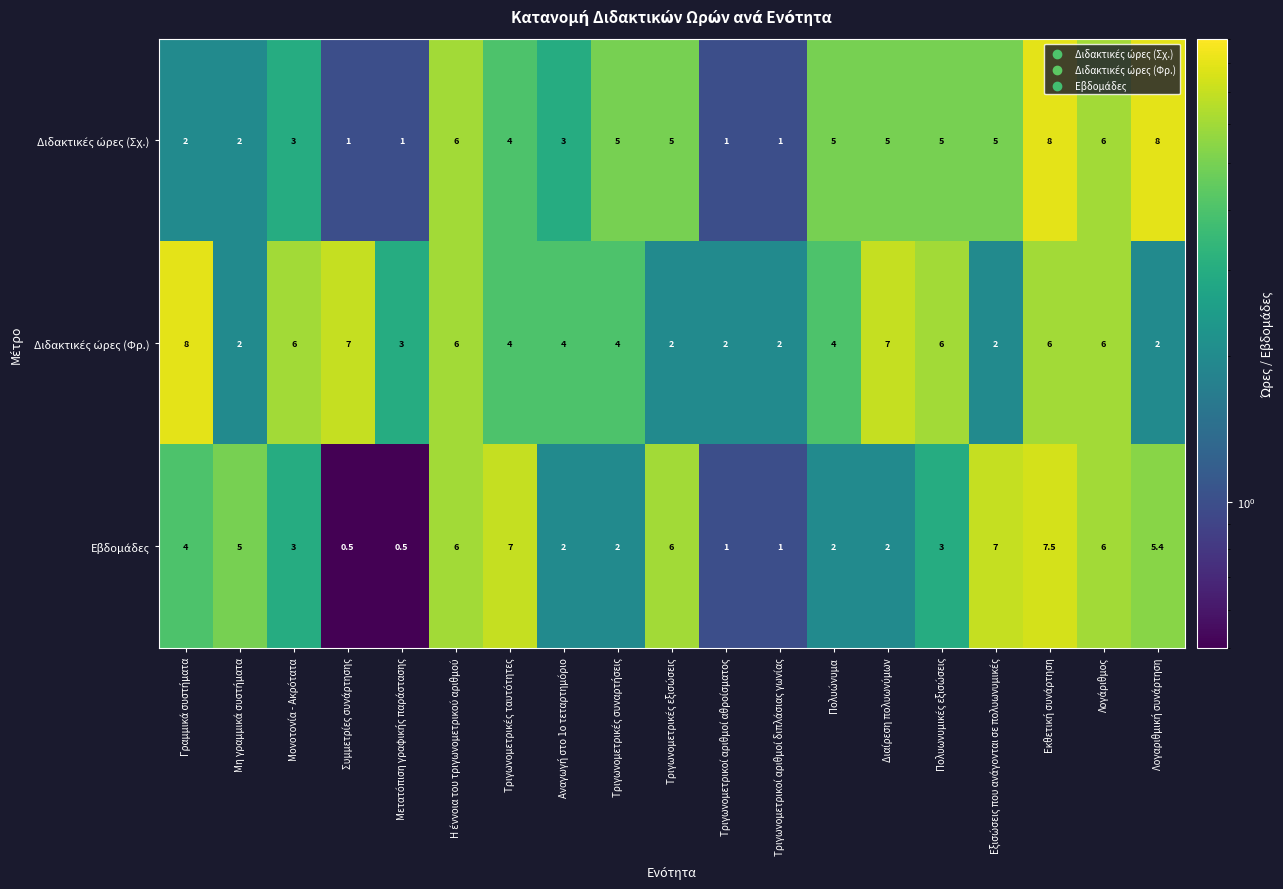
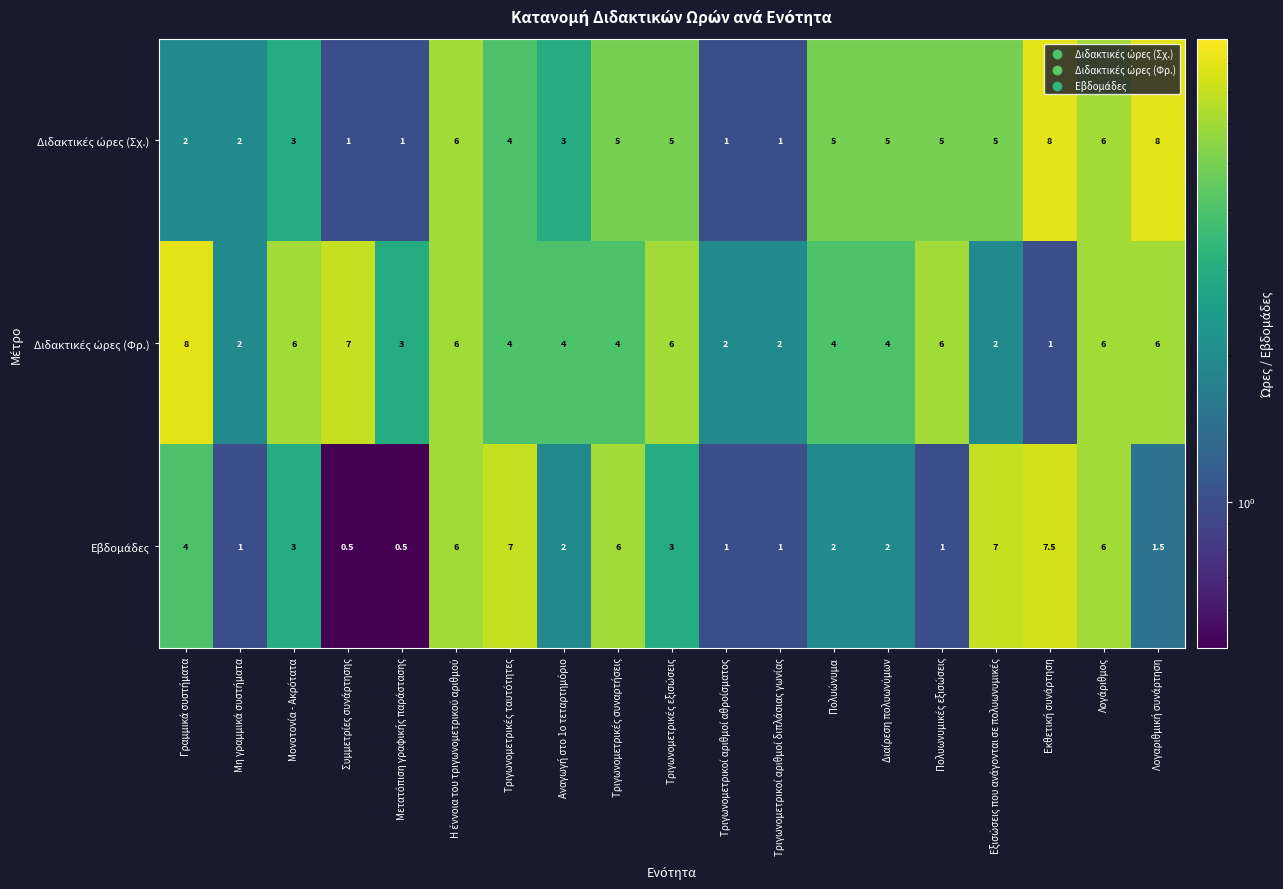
  {
    "Διδακτικές ώρες (Σχ.)": {
      "Γραμμικά συστήματα": 2,
      "Μη γραμμικά συστήματα": 2,
      "Μονοτονία - Ακρότατα": 3,
      "Συμμετρίες συνάρτησης": 1,
      "Μετατόπιση γραφικής παράστασης": 1,
      "Η έννοια του τριγωνομετρικού αριθμού": 6,
      "Τριγωνομετρικές ταυτότητες": 4,
      "Αναγωγή στο 1ο τεταρτημόριο": 3,
      "Τριγωνομετρικές συναρτήσεις": 5,
      "Τριγωνομετρικές εξισώσεις": 5,
      "Τριγωνομετρικοί αριθμοί αθροίσματος": 1,
      "Τριγωνομετρικοί αριθμοί διπλάσιας γωνίας": 1,
      "Πολυώνυμα": 5,
      "Διαίρεση πολυωνύμων": 5,
      "Πολυωνυμικές εξισώσεις": 5,
      "Εξισώσεις που ανάγονται σε πολυωνυμικές": 5,
      "Εκθετική συνάρτηση": 8,
      "Λογάριθμος": 6,
      "Λογαριθμική συνάρτηση": 8
    },
    "Διδακτικές ώρες (Φρ.)": {
      "Γραμμικά συστήματα": 8,
      "Μη γραμμικά συστήματα": 2,
      "Μονοτονία - Ακρότατα": 6,
      "Συμμετρίες συνάρτησης": 7,
      "Μετατόπιση γραφικής παράστασης": 3,
      "Η έννοια του τριγωνομετρικού αριθμού": 6,
      "Τριγωνομετρικές ταυτότητες": 4,
      "Αναγωγή στο 1ο τεταρτημόριο": 4,
      "Τριγωνομετρικές συναρτήσεις": 4,
-     "Τριγωνομετρικές εξισώσεις": 2,
+     "Τριγωνομετρικές εξισώσεις": 6,
      "Τριγωνομετρικοί αριθμοί αθροίσματος": 2,
      "Τριγωνομετρικοί αριθμοί διπλάσιας γωνίας": 2,
      "Πολυώνυμα": 4,
-     "Διαίρεση πολυωνύμων": 7,
+     "Διαίρεση πολυωνύμων": 4,
      "Πολυωνυμικές εξισώσεις": 6,
      "Εξισώσεις που ανάγονται σε πολυωνυμικές": 2,
-     "Εκθετική συνάρτηση": 6,
+     "Εκθετική συνάρτηση": 1,
      "Λογάριθμος": 6,
-     "Λογαριθμική συνάρτηση": 2
+     "Λογαριθμική συνάρτηση": 6
    },
    "Εβδομάδες": {
      "Γραμμικά συστήματα": 4,
-     "Μη γραμμικά συστήματα": 5,
+     "Μη γραμμικά συστήματα": 1,
      "Μονοτονία - Ακρότατα": 3,
      "Συμμετρίες συνάρτησης": 0.5,
      "Μετατόπιση γραφικής παράστασης": 0.5,
      "Η έννοια του τριγωνομετρικού αριθμού": 6,
      "Τριγωνομετρικές ταυτότητες": 7,
      "Αναγωγή στο 1ο τεταρτημόριο": 2,
-     "Τριγωνομετρικές συναρτήσεις": 2,
-     "Τριγωνομετρικές εξισώσεις": 6,
+     "Τριγωνομετρικές συναρτήσεις": 6,
+     "Τριγωνομετρικές εξισώσεις": 3,
      "Τριγωνομετρικοί αριθμοί αθροίσματος": 1,
      "Τριγωνομετρικοί αριθμοί διπλάσιας γωνίας": 1,
      "Πολυώνυμα": 2,
      "Διαίρεση πολυωνύμων": 2,
-     "Πολυωνυμικές εξισώσεις": 3,
+     "Πολυωνυμικές εξισώσεις": 1,
      "Εξισώσεις που ανάγονται σε πολυωνυμικές": 7,
      "Εκθετική συνάρτηση": 7.5,
      "Λογάριθμος": 6,
-     "Λογαριθμική συνάρτηση": 5.4
+     "Λογαριθμική συνάρτηση": 1.5
    }
  }
